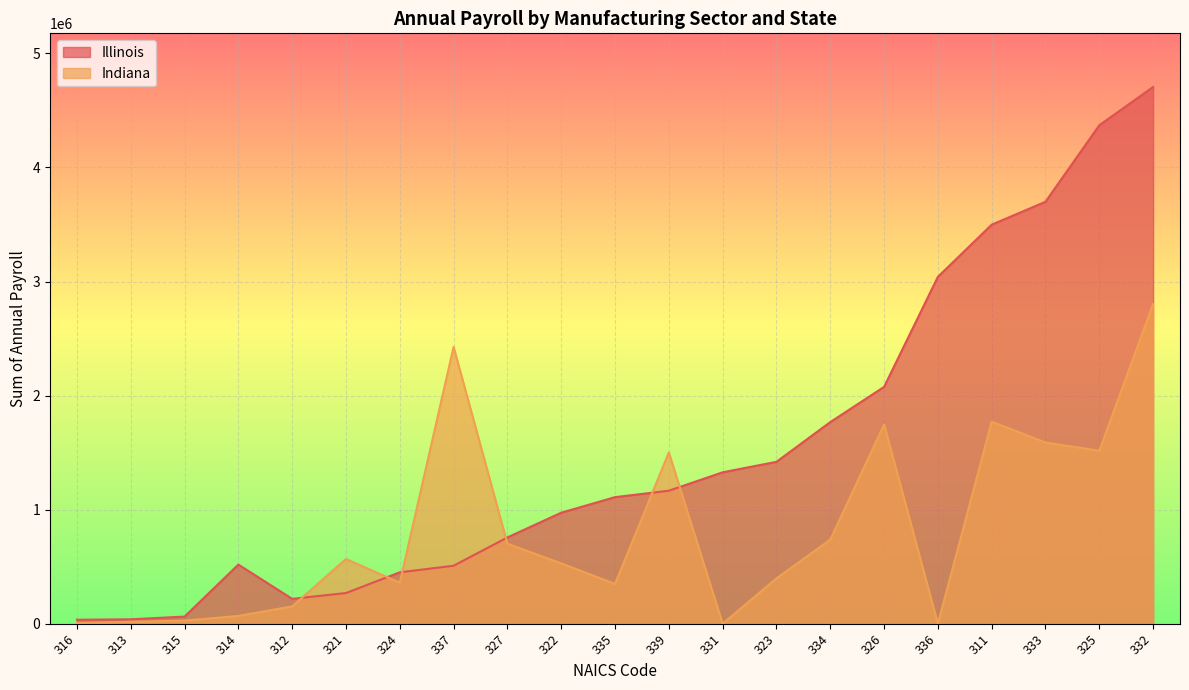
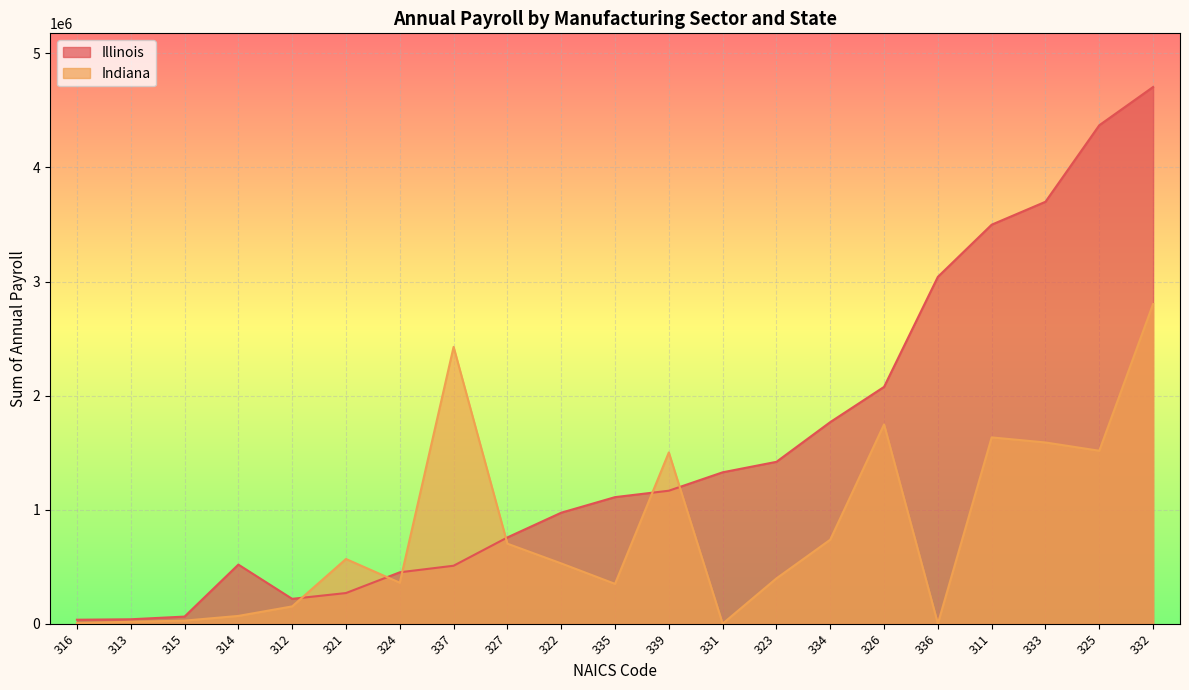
  {
    "Illinois": {
      "316": 30000,
      "315": 60000,
      "314": 520000,
      "312": 220000,
      "321": 270000,
      "324": 450000,
      "337": 510000,
      "327": 760000,
      "322": 970000,
      "335": 1110000,
      "339": 1170000,
      "331": 1330000,
      "323": 1420000,
      "334": 1770000,
      "326": 2080000,
      "336": 3040000,
      "311": 3500000,
      "333": 3700000,
      "325": 4370000,
      "332": 4710000
    },
    "Indiana": {
      "316": 10000,
      "315": 30000,
      "314": 70000,
      "312": 150000,
      "321": 570000,
      "324": 360000,
      "337": 2430000,
      "327": 700000,
      "322": 530000,
      "335": 350000,
      "339": 1500000,
      "331": 0,
      "323": 400000,
      "334": 740000,
      "326": 1750000,
      "336": 0,
-     "311": 1770000,
+     "311": 1630000,
      "333": 1590000,
      "325": 1520000,
      "332": 2800000
    }
  }
